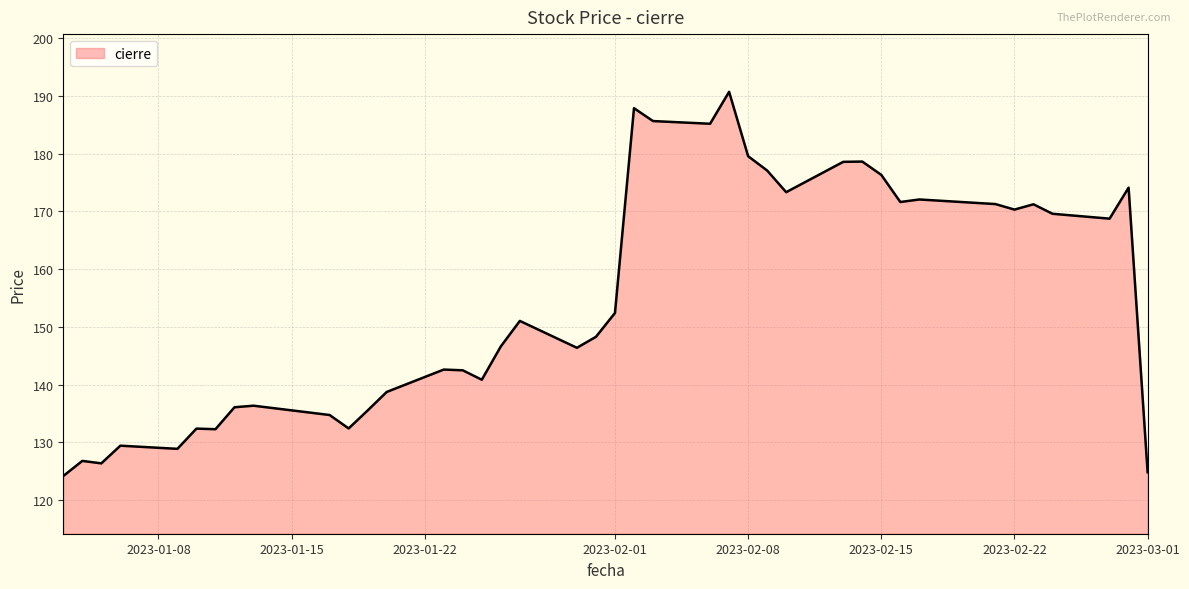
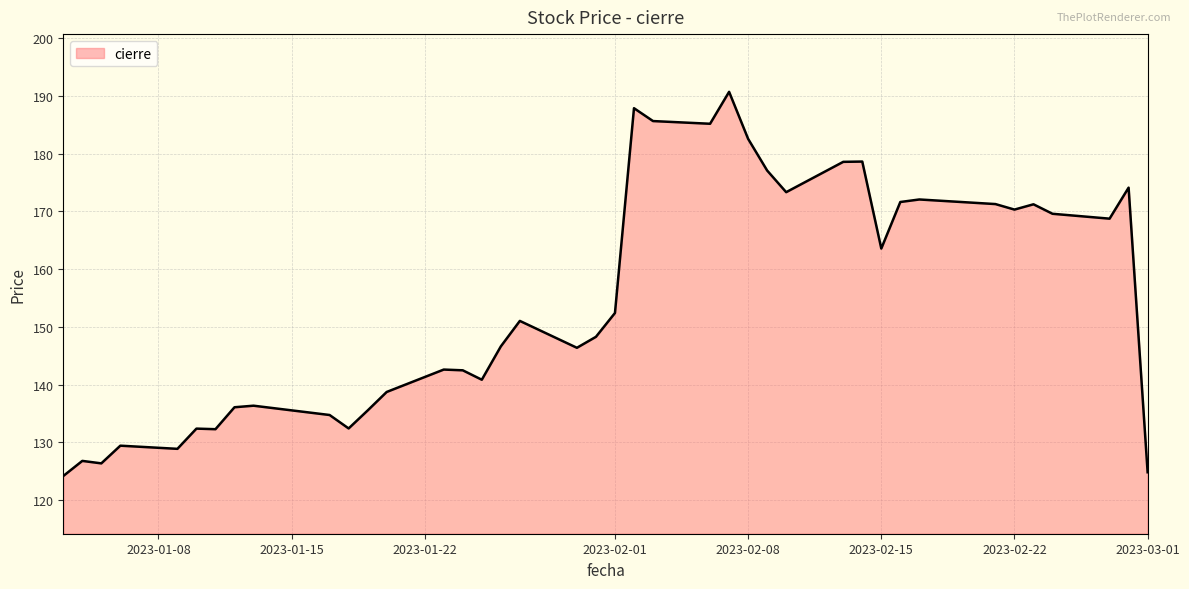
  {
    "2023-02-01": 152,
-   "2023-02-08": 180,
-   "2023-02-15": 176,
+   "2023-02-08": 183,
+   "2023-02-15": 164,
    "2023-02-22": 170,
    "2023-03-01": 125
  }
